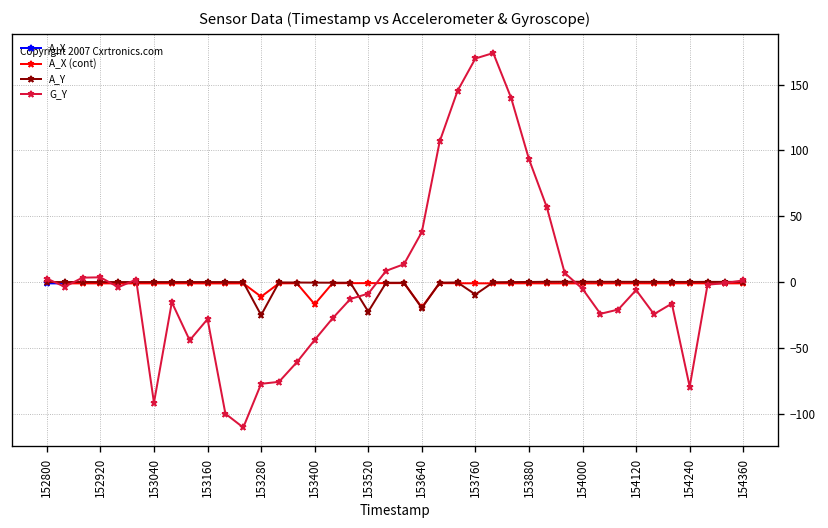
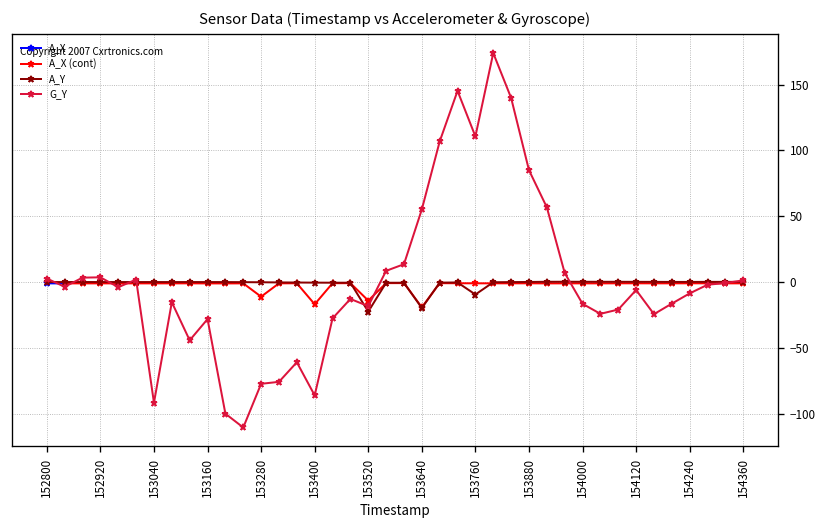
  {
    "A_X (cont)": {
      "153280": -11,
      "153400": -17,
-     "153520": -1,
+     "153520": -14,
      "153760": -1
    },
    "A_Y": {
-     "153280": -25,
+     "153280": 0,
      "153400": 0,
      "153520": -22,
      "153760": -9
    },
    "G_Y": {
      "152800": 3,
      "152920": 4,
      "153040": -92,
      "153160": -28,
      "153280": -77,
-     "153400": -44,
-     "153520": -9,
-     "153640": 38,
-     "153760": 170,
-     "153880": 93,
-     "154000": -5,
+     "153400": -86,
+     "153520": -18,
+     "153640": 55,
+     "153760": 111,
+     "153880": 85,
+     "154000": -17,
      "154120": -6,
-     "154240": -80
+     "154240": -9
    }
  }
